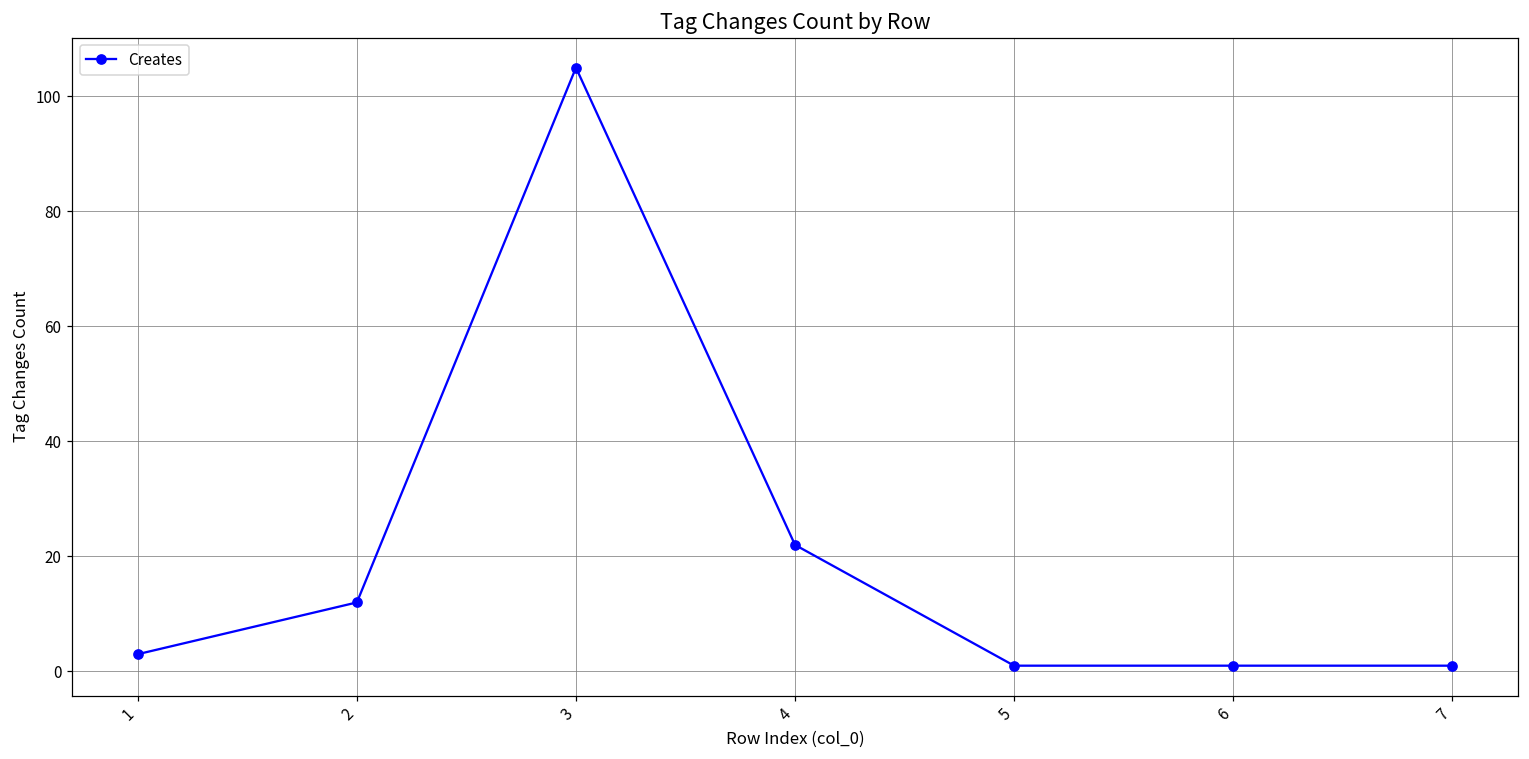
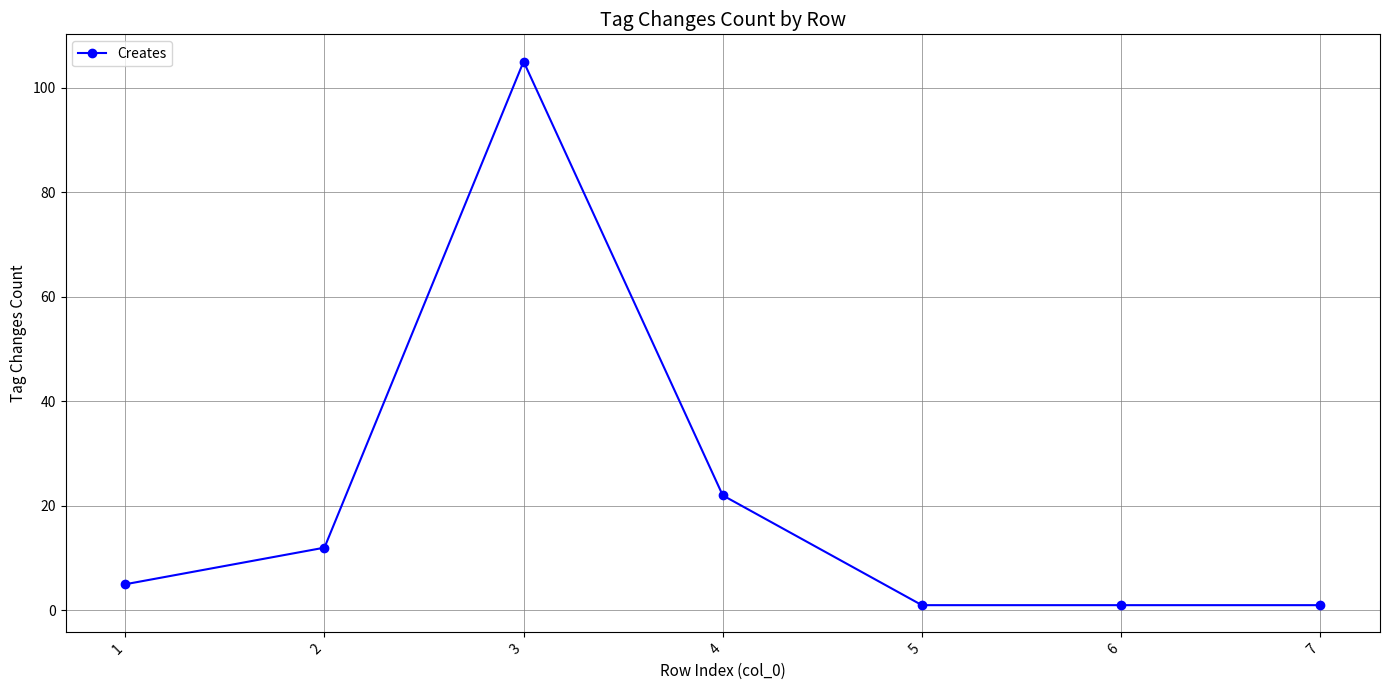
  {
-   "1": 3,
+   "1": 5,
    "2": 12,
    "3": 105,
    "4": 22,
    "5": 1,
    "6": 1,
    "7": 1
  }
